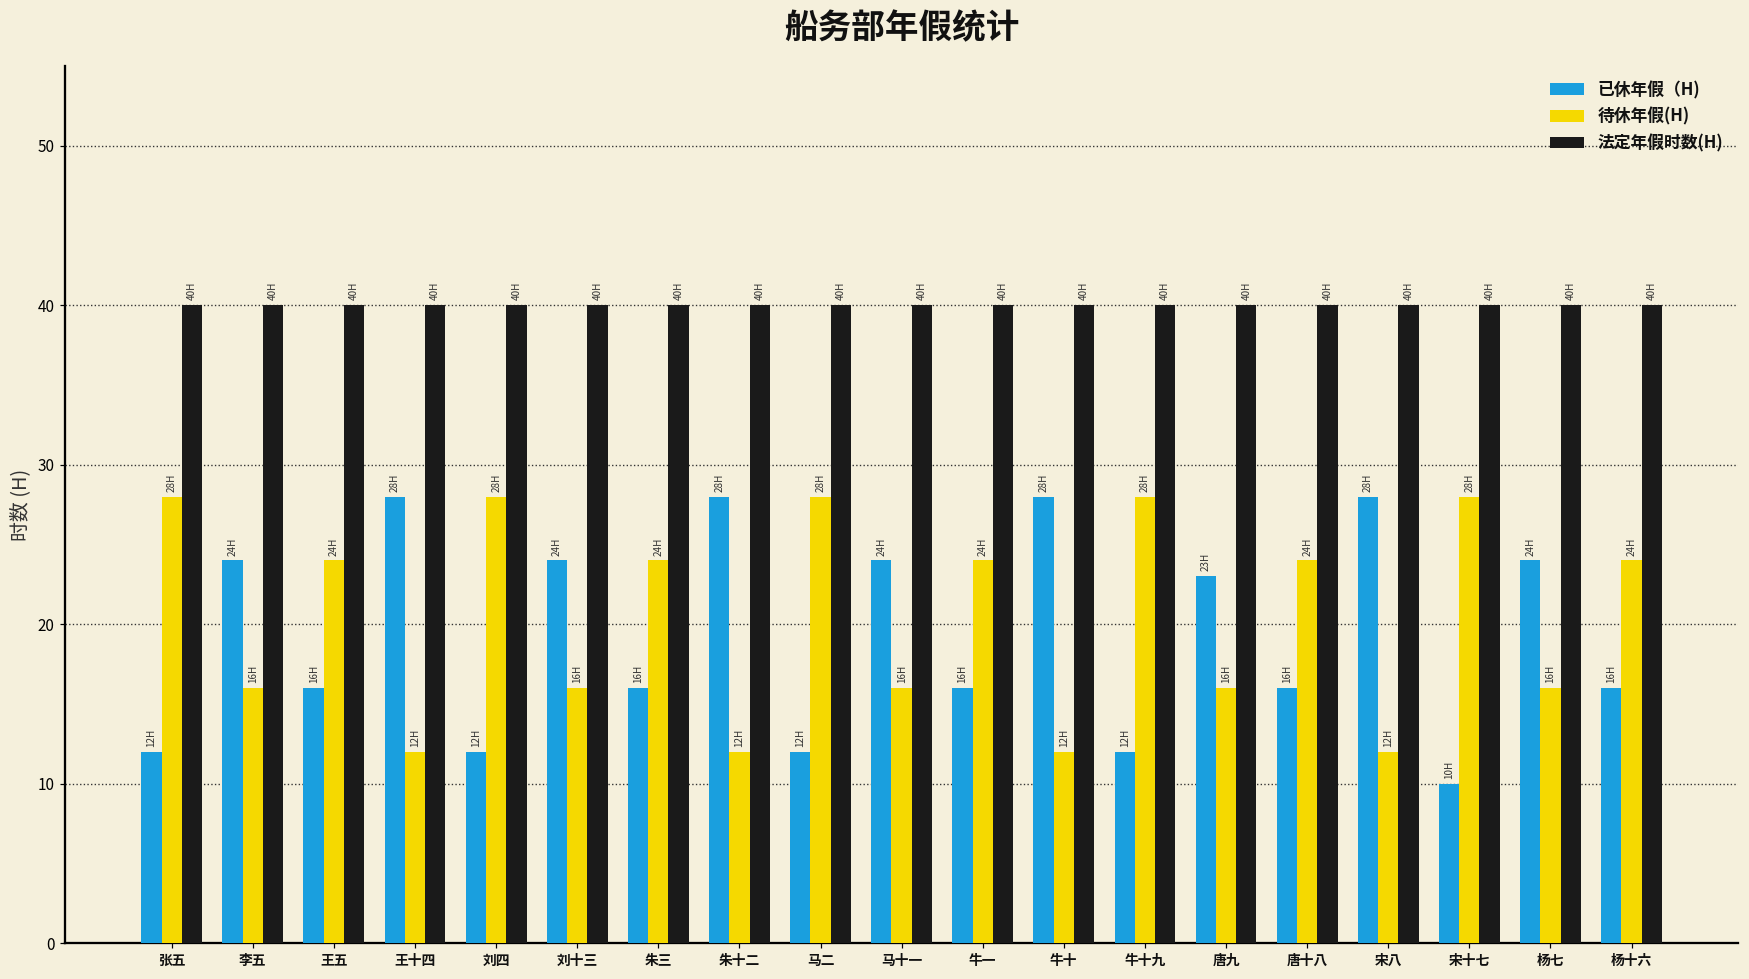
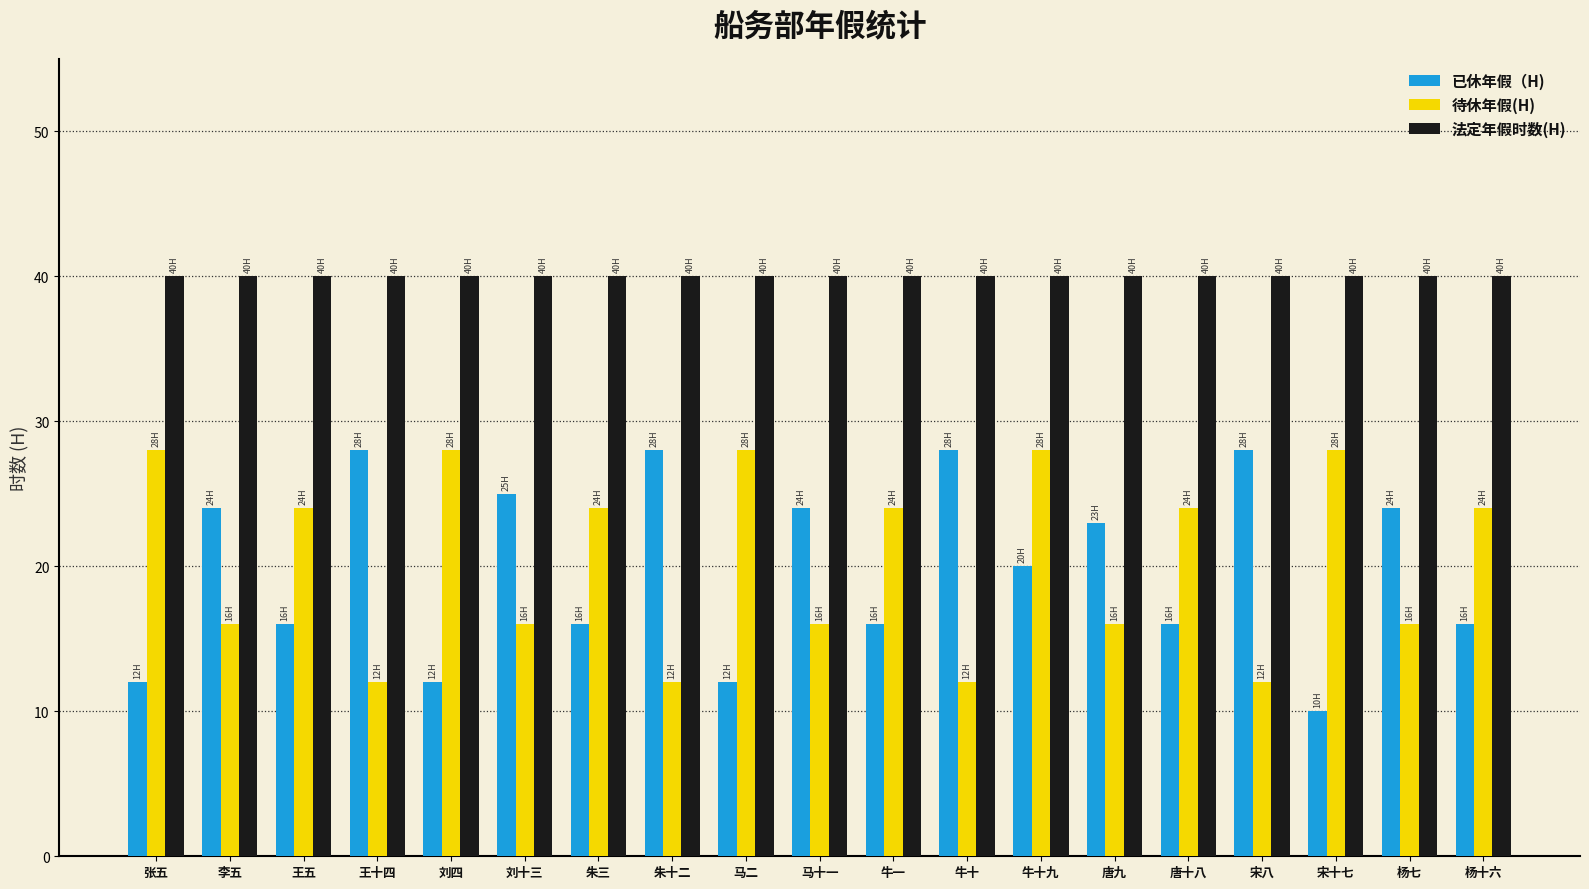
  {
    "已休年假（H)": {
      "张五": "12H",
      "李五": "24H",
      "王五": "16H",
      "王十四": "28H",
      "刘四": "12H",
-     "刘十三": "24H",
+     "刘十三": "25H",
      "朱三": "16H",
      "朱十二": "28H",
      "马二": "12H",
      "马十一": "24H",
      "牛一": "16H",
      "牛十": "28H",
-     "牛十九": "12H",
+     "牛十九": "20H",
      "唐九": "23H",
      "唐十八": "16H",
      "宋八": "28H",
      "宋十七": "10H",
      "杨七": "24H",
      "杨十六": "16H"
    },
    "待休年假(H)": {
      "张五": "28H",
      "李五": "16H",
      "王五": "24H",
      "王十四": "12H",
      "刘四": "28H",
      "刘十三": "16H",
      "朱三": "24H",
      "朱十二": "12H",
      "马二": "28H",
      "马十一": "16H",
      "牛一": "24H",
      "牛十": "12H",
      "牛十九": "28H",
      "唐九": "16H",
      "唐十八": "24H",
      "宋八": "12H",
      "宋十七": "28H",
      "杨七": "16H",
      "杨十六": "24H"
    },
    "法定年假时数(H)": {
      "张五": "40H",
      "李五": "40H",
      "王五": "40H",
      "王十四": "40H",
      "刘四": "40H",
      "刘十三": "40H",
      "朱三": "40H",
      "朱十二": "40H",
      "马二": "40H",
      "马十一": "40H",
      "牛一": "40H",
      "牛十": "40H",
      "牛十九": "40H",
      "唐九": "40H",
      "唐十八": "40H",
      "宋八": "40H",
      "宋十七": "40H",
      "杨七": "40H",
      "杨十六": "40H"
    }
  }
